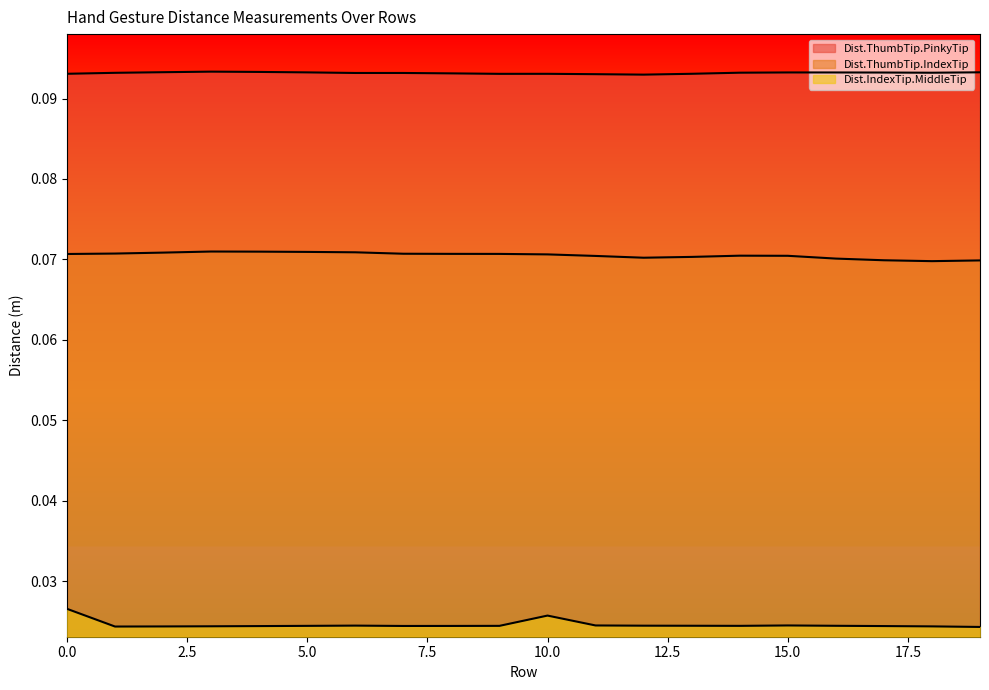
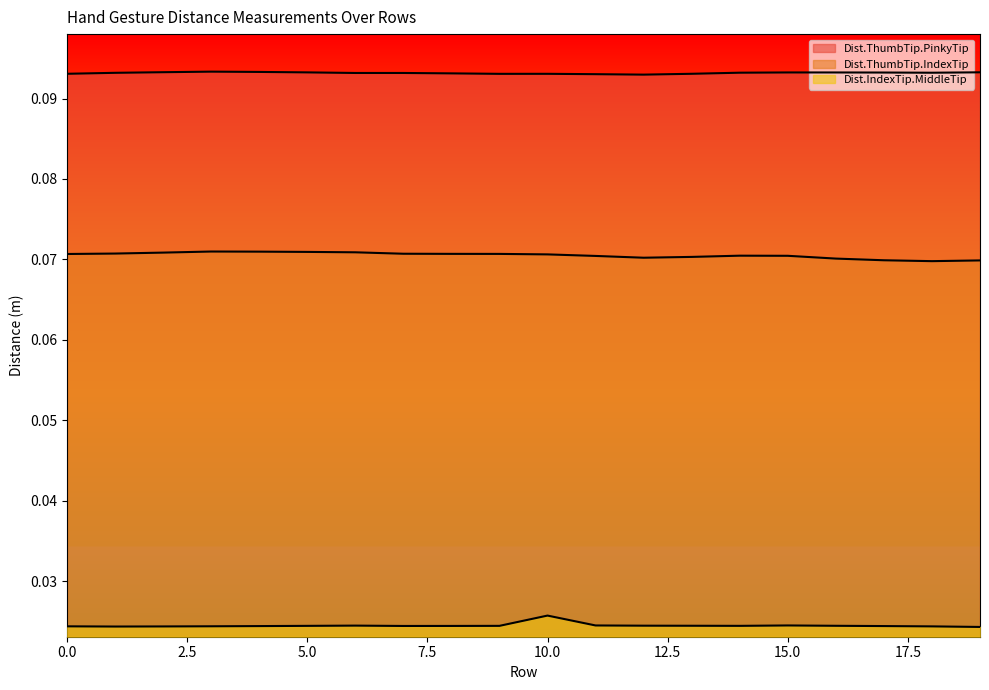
  {
    "Dist.IndexTip.MiddleTip": {
-     "0.0": 0.027,
+     "0.0": 0.024,
      "5.0": 0.024,
      "10.0": 0.026,
      "15.0": 0.024
    }
  }
